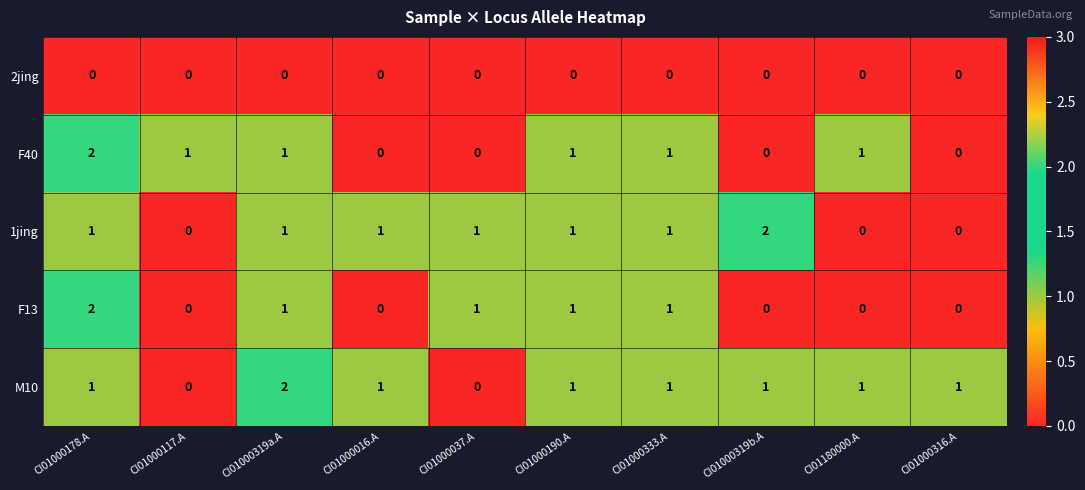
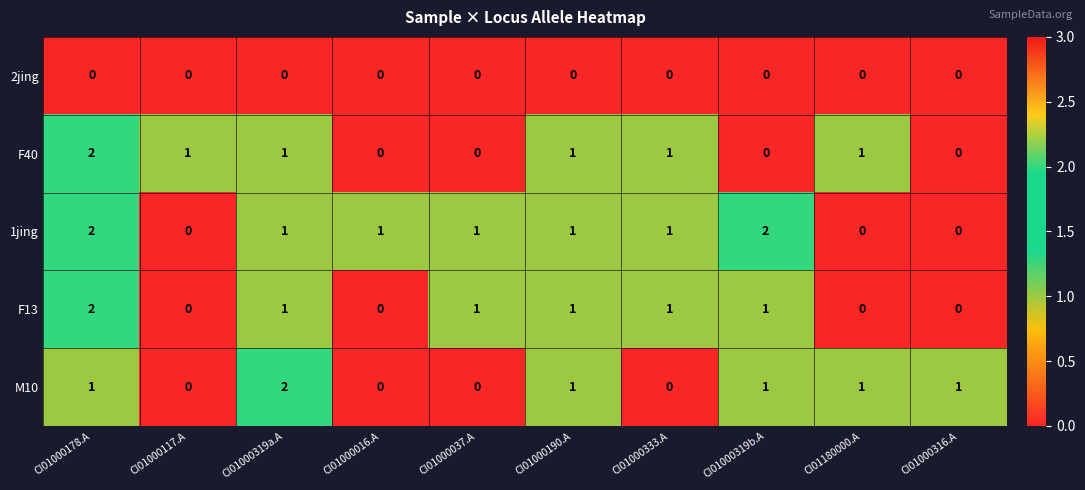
  {
    "2jing": {
      "CI01000178.A": 0,
      "CI01000117.A": 0,
      "CI01000319a.A": 0,
      "CI01000016.A": 0,
      "CI01000037.A": 0,
      "CI01000190.A": 0,
      "CI01000333.A": 0,
      "CI01000319b.A": 0,
      "CI01180000.A": 0,
      "CI01000316.A": 0
    },
    "F40": {
      "CI01000178.A": 2,
      "CI01000117.A": 1,
      "CI01000319a.A": 1,
      "CI01000016.A": 0,
      "CI01000037.A": 0,
      "CI01000190.A": 1,
      "CI01000333.A": 1,
      "CI01000319b.A": 0,
      "CI01180000.A": 1,
      "CI01000316.A": 0
    },
    "1jing": {
-     "CI01000178.A": 1,
+     "CI01000178.A": 2,
      "CI01000117.A": 0,
      "CI01000319a.A": 1,
      "CI01000016.A": 1,
      "CI01000037.A": 1,
      "CI01000190.A": 1,
      "CI01000333.A": 1,
      "CI01000319b.A": 2,
      "CI01180000.A": 0,
      "CI01000316.A": 0
    },
    "F13": {
      "CI01000178.A": 2,
      "CI01000117.A": 0,
      "CI01000319a.A": 1,
      "CI01000016.A": 0,
      "CI01000037.A": 1,
      "CI01000190.A": 1,
      "CI01000333.A": 1,
-     "CI01000319b.A": 0,
+     "CI01000319b.A": 1,
      "CI01180000.A": 0,
      "CI01000316.A": 0
    },
    "M10": {
      "CI01000178.A": 1,
      "CI01000117.A": 0,
      "CI01000319a.A": 2,
-     "CI01000016.A": 1,
+     "CI01000016.A": 0,
      "CI01000037.A": 0,
      "CI01000190.A": 1,
-     "CI01000333.A": 1,
+     "CI01000333.A": 0,
      "CI01000319b.A": 1,
      "CI01180000.A": 1,
      "CI01000316.A": 1
    }
  }
